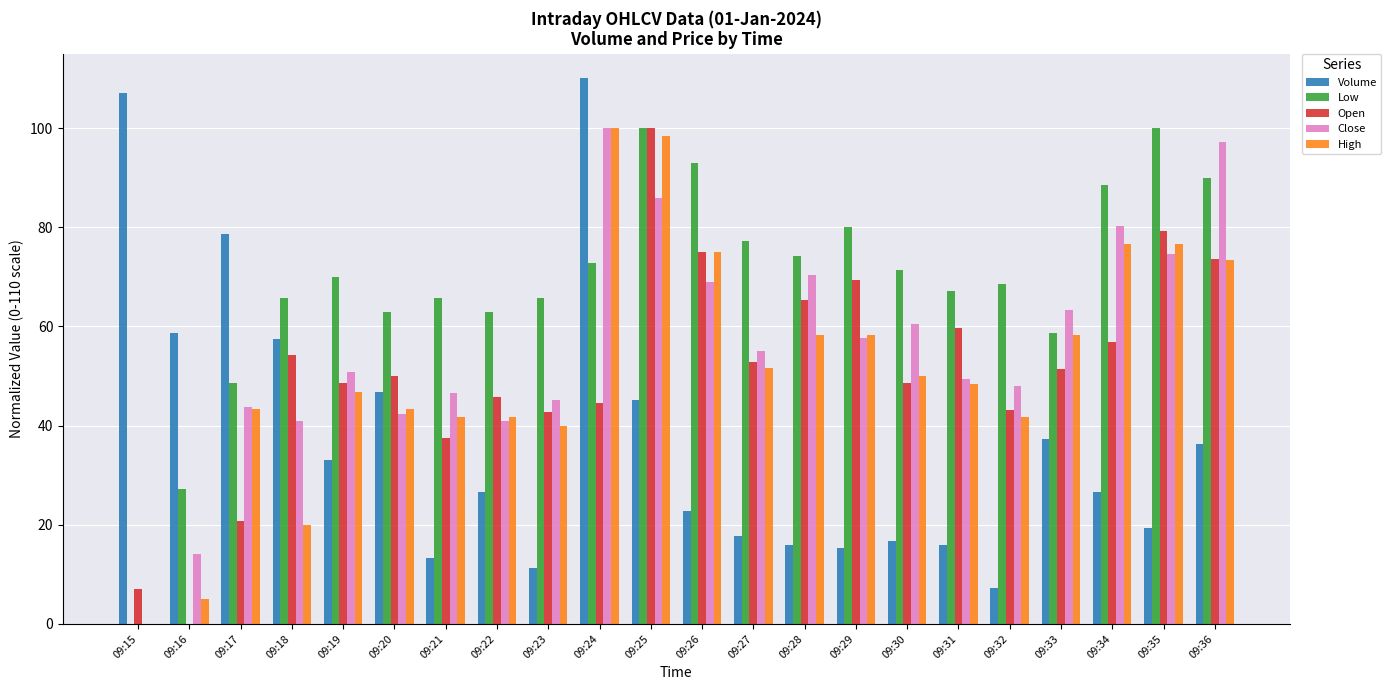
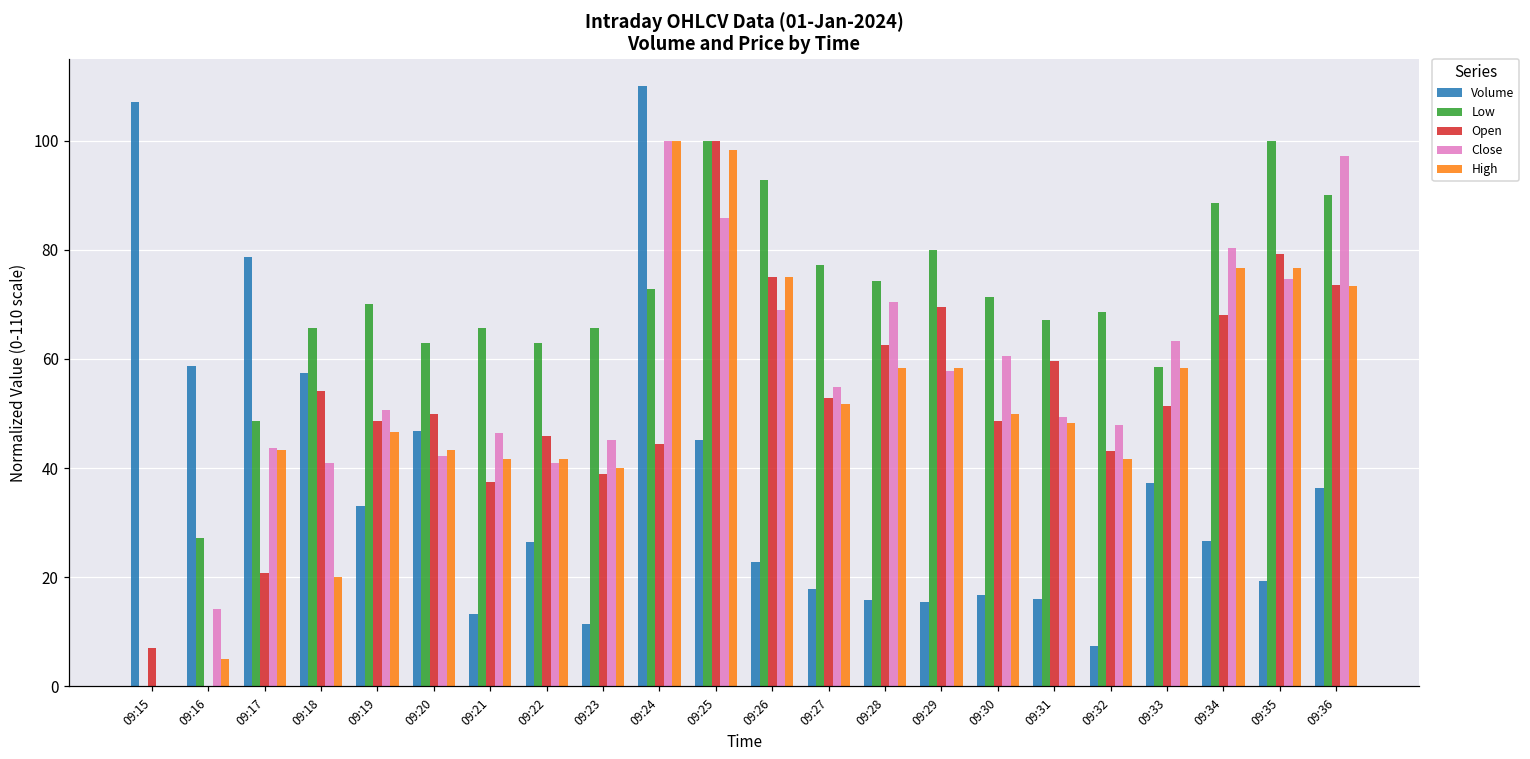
  {
    "Volume": {
      "09:15": 107,
      "09:16": 59,
      "09:17": 79,
      "09:18": 57,
      "09:19": 33,
      "09:20": 47,
      "09:21": 13,
      "09:22": 26,
      "09:23": 11,
      "09:24": 110,
      "09:25": 45,
      "09:26": 23,
      "09:27": 18,
      "09:28": 16,
      "09:29": 15,
      "09:30": 17,
      "09:31": 16,
      "09:32": 7,
      "09:33": 37,
      "09:34": 27,
      "09:35": 19,
      "09:36": 36
    },
    "Low": {
      "09:15": 0,
      "09:16": 27,
      "09:17": 49,
      "09:18": 66,
      "09:19": 70,
      "09:20": 63,
      "09:21": 66,
      "09:22": 63,
      "09:23": 66,
      "09:24": 73,
      "09:25": 100,
      "09:26": 93,
      "09:27": 77,
      "09:28": 74,
      "09:29": 80,
      "09:30": 71,
      "09:31": 67,
      "09:32": 69,
      "09:33": 59,
      "09:34": 89,
      "09:35": 100,
      "09:36": 90
    },
    "Open": {
      "09:15": 7,
      "09:16": 0,
      "09:17": 21,
      "09:18": 54,
      "09:19": 49,
      "09:20": 50,
      "09:21": 37,
      "09:22": 46,
-     "09:23": 43,
+     "09:23": 39,
      "09:24": 44,
      "09:25": 100,
      "09:26": 75,
      "09:27": 53,
-     "09:28": 65,
+     "09:28": 63,
      "09:29": 69,
      "09:30": 49,
      "09:31": 60,
      "09:32": 43,
      "09:33": 51,
-     "09:34": 57,
+     "09:34": 68,
      "09:35": 79,
      "09:36": 74
    },
    "Close": {
      "09:15": 0,
      "09:16": 14,
      "09:17": 44,
      "09:18": 41,
      "09:19": 51,
      "09:20": 42,
      "09:21": 46,
      "09:22": 41,
      "09:23": 45,
      "09:24": 100,
      "09:25": 86,
      "09:26": 69,
      "09:27": 55,
      "09:28": 70,
      "09:29": 58,
      "09:30": 61,
      "09:31": 49,
      "09:32": 48,
      "09:33": 63,
      "09:34": 80,
      "09:35": 75,
      "09:36": 97
    },
    "High": {
      "09:15": 0,
      "09:16": 5,
      "09:17": 43,
      "09:18": 20,
      "09:19": 47,
      "09:20": 43,
      "09:21": 42,
      "09:22": 42,
      "09:23": 40,
      "09:24": 100,
      "09:25": 98,
      "09:26": 75,
      "09:27": 52,
      "09:28": 58,
      "09:29": 58,
      "09:30": 50,
      "09:31": 48,
      "09:32": 42,
      "09:33": 58,
      "09:34": 77,
      "09:35": 77,
      "09:36": 73
    }
  }
